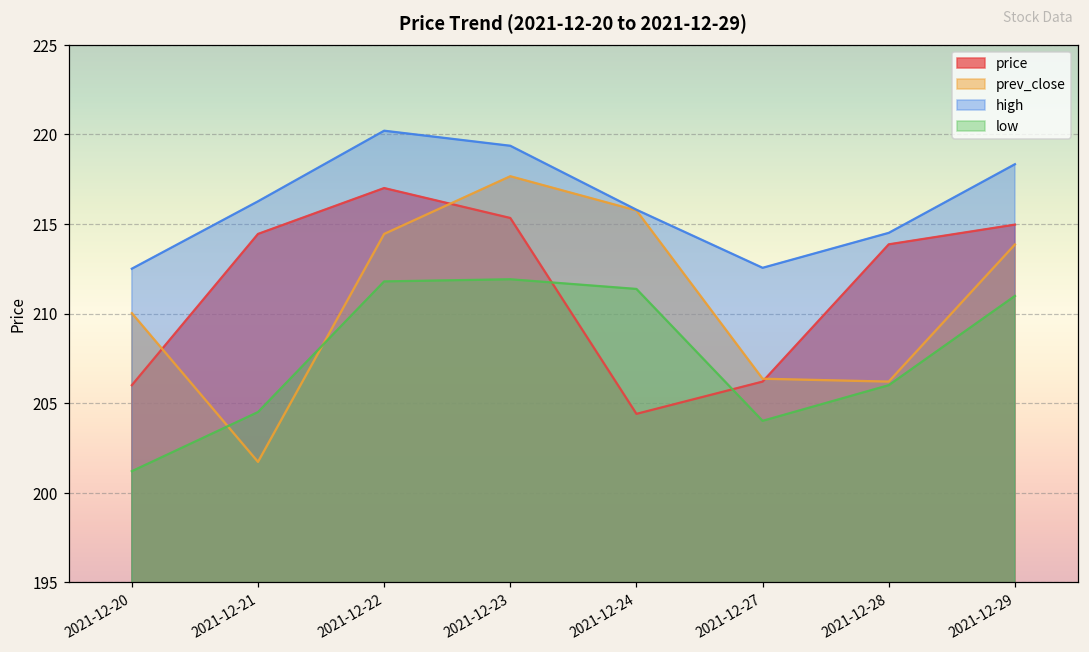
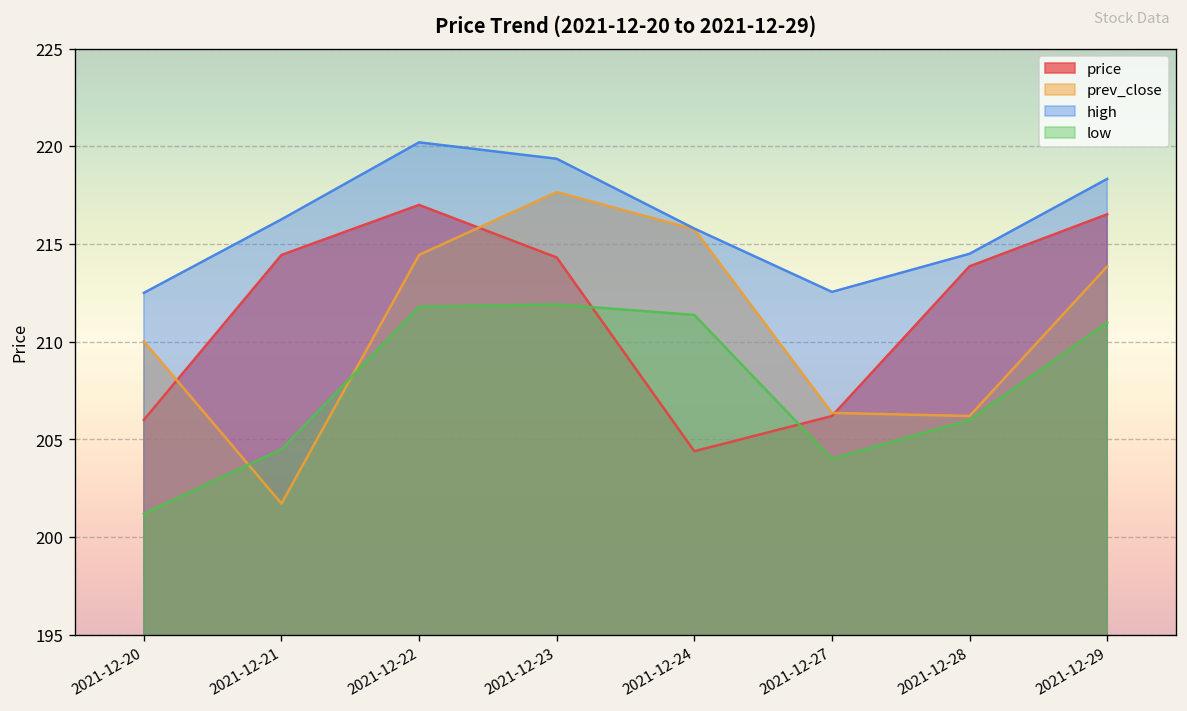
  {
    "price": {
      "2021-12-20": 206.0,
      "2021-12-21": 214.4,
      "2021-12-22": 217.0,
-     "2021-12-23": 215.3,
+     "2021-12-23": 214.3,
      "2021-12-24": 204.4,
      "2021-12-27": 206.2,
      "2021-12-28": 213.9,
-     "2021-12-29": 215.0
+     "2021-12-29": 216.5
    },
    "prev_close": {
      "2021-12-20": 210.0,
      "2021-12-21": 201.7,
      "2021-12-22": 214.4,
      "2021-12-23": 217.7,
      "2021-12-27": 206.4,
      "2021-12-28": 206.2,
      "2021-12-29": 213.9
    },
    "high": {
      "2021-12-20": 212.5,
      "2021-12-21": 216.3,
      "2021-12-22": 220.2,
      "2021-12-23": 219.4,
      "2021-12-27": 212.6,
      "2021-12-28": 214.5,
      "2021-12-29": 218.3
    },
    "low": {
      "2021-12-20": 201.2,
      "2021-12-21": 204.5,
      "2021-12-22": 211.8,
      "2021-12-23": 211.9,
      "2021-12-24": 211.4,
      "2021-12-27": 204.0,
      "2021-12-28": 206.0,
      "2021-12-29": 211.0
    }
  }
